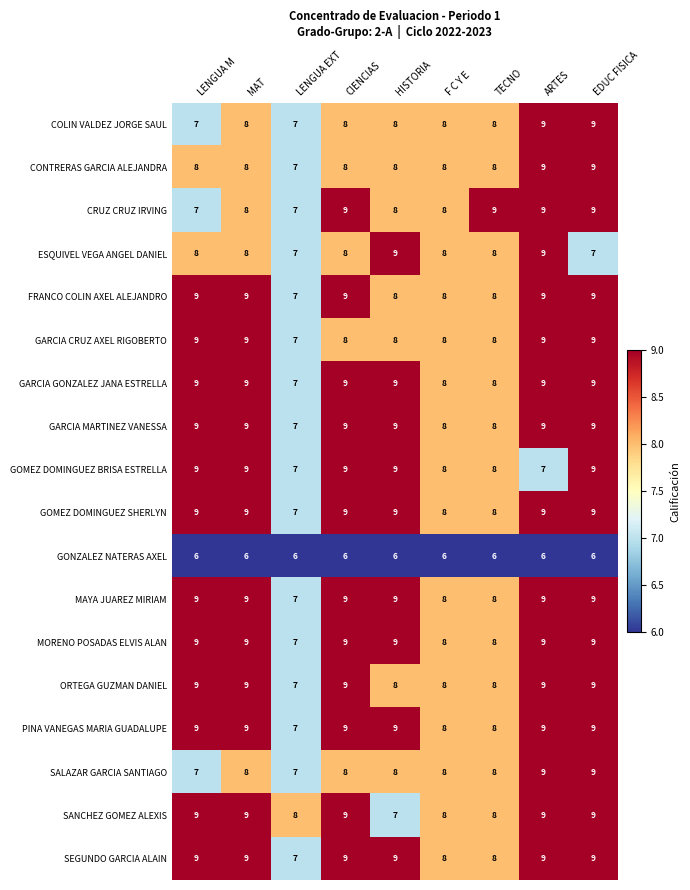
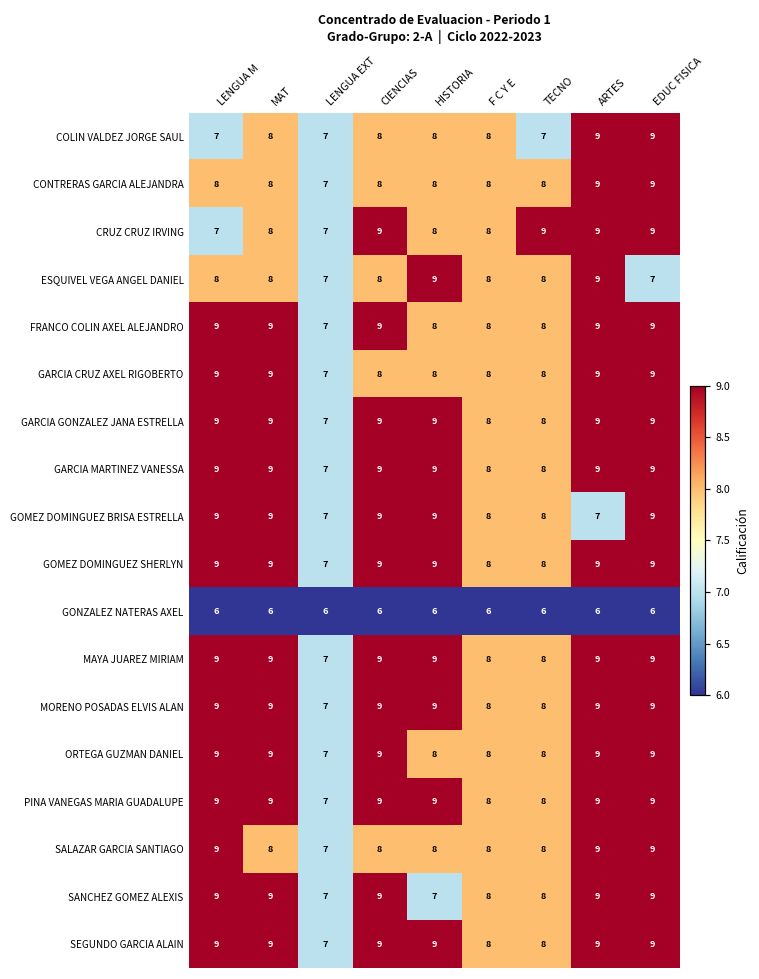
  {
    "COLIN VALDEZ JORGE SAUL": {
      "LENGUA M": 7,
      "MAT": 8,
      "LENGUA EXT": 7,
      "CIENCIAS": 8,
      "HISTORIA": 8,
      "F C Y E": 8,
-     "TECNO": 8,
+     "TECNO": 7,
      "ARTES": 9,
      "EDUC FISICA": 9
    },
    "CONTRERAS GARCIA ALEJANDRA": {
      "LENGUA M": 8,
      "MAT": 8,
      "LENGUA EXT": 7,
      "CIENCIAS": 8,
      "HISTORIA": 8,
      "F C Y E": 8,
      "TECNO": 8,
      "ARTES": 9,
      "EDUC FISICA": 9
    },
    "CRUZ CRUZ IRVING": {
      "LENGUA M": 7,
      "MAT": 8,
      "LENGUA EXT": 7,
      "CIENCIAS": 9,
      "HISTORIA": 8,
      "F C Y E": 8,
      "TECNO": 9,
      "ARTES": 9,
      "EDUC FISICA": 9
    },
    "ESQUIVEL VEGA ANGEL DANIEL": {
      "LENGUA M": 8,
      "MAT": 8,
      "LENGUA EXT": 7,
      "CIENCIAS": 8,
      "HISTORIA": 9,
      "F C Y E": 8,
      "TECNO": 8,
      "ARTES": 9,
      "EDUC FISICA": 7
    },
    "FRANCO COLIN AXEL ALEJANDRO": {
      "LENGUA M": 9,
      "MAT": 9,
      "LENGUA EXT": 7,
      "CIENCIAS": 9,
      "HISTORIA": 8,
      "F C Y E": 8,
      "TECNO": 8,
      "ARTES": 9,
      "EDUC FISICA": 9
    },
    "GARCIA CRUZ AXEL RIGOBERTO": {
      "LENGUA M": 9,
      "MAT": 9,
      "LENGUA EXT": 7,
      "CIENCIAS": 8,
      "HISTORIA": 8,
      "F C Y E": 8,
      "TECNO": 8,
      "ARTES": 9,
      "EDUC FISICA": 9
    },
    "GARCIA GONZALEZ JANA ESTRELLA": {
      "LENGUA M": 9,
      "MAT": 9,
      "LENGUA EXT": 7,
      "CIENCIAS": 9,
      "HISTORIA": 9,
      "F C Y E": 8,
      "TECNO": 8,
      "ARTES": 9,
      "EDUC FISICA": 9
    },
    "GARCIA MARTINEZ VANESSA": {
      "LENGUA M": 9,
      "MAT": 9,
      "LENGUA EXT": 7,
      "CIENCIAS": 9,
      "HISTORIA": 9,
      "F C Y E": 8,
      "TECNO": 8,
      "ARTES": 9,
      "EDUC FISICA": 9
    },
    "GOMEZ DOMINGUEZ BRISA ESTRELLA": {
      "LENGUA M": 9,
      "MAT": 9,
      "LENGUA EXT": 7,
      "CIENCIAS": 9,
      "HISTORIA": 9,
      "F C Y E": 8,
      "TECNO": 8,
      "ARTES": 7,
      "EDUC FISICA": 9
    },
    "GOMEZ DOMINGUEZ SHERLYN": {
      "LENGUA M": 9,
      "MAT": 9,
      "LENGUA EXT": 7,
      "CIENCIAS": 9,
      "HISTORIA": 9,
      "F C Y E": 8,
      "TECNO": 8,
      "ARTES": 9,
      "EDUC FISICA": 9
    },
    "GONZALEZ NATERAS AXEL": {
      "LENGUA M": 6,
      "MAT": 6,
      "LENGUA EXT": 6,
      "CIENCIAS": 6,
      "HISTORIA": 6,
      "F C Y E": 6,
      "TECNO": 6,
      "ARTES": 6,
      "EDUC FISICA": 6
    },
    "MAYA JUAREZ MIRIAM": {
      "LENGUA M": 9,
      "MAT": 9,
      "LENGUA EXT": 7,
      "CIENCIAS": 9,
      "HISTORIA": 9,
      "F C Y E": 8,
      "TECNO": 8,
      "ARTES": 9,
      "EDUC FISICA": 9
    },
    "MORENO POSADAS ELVIS ALAN": {
      "LENGUA M": 9,
      "MAT": 9,
      "LENGUA EXT": 7,
      "CIENCIAS": 9,
      "HISTORIA": 9,
      "F C Y E": 8,
      "TECNO": 8,
      "ARTES": 9,
      "EDUC FISICA": 9
    },
    "ORTEGA GUZMAN DANIEL": {
      "LENGUA M": 9,
      "MAT": 9,
      "LENGUA EXT": 7,
      "CIENCIAS": 9,
      "HISTORIA": 8,
      "F C Y E": 8,
      "TECNO": 8,
      "ARTES": 9,
      "EDUC FISICA": 9
    },
    "PINA VANEGAS MARIA GUADALUPE": {
      "LENGUA M": 9,
      "MAT": 9,
      "LENGUA EXT": 7,
      "CIENCIAS": 9,
      "HISTORIA": 9,
      "F C Y E": 8,
      "TECNO": 8,
      "ARTES": 9,
      "EDUC FISICA": 9
    },
    "SALAZAR GARCIA SANTIAGO": {
-     "LENGUA M": 7,
+     "LENGUA M": 9,
      "MAT": 8,
      "LENGUA EXT": 7,
      "CIENCIAS": 8,
      "HISTORIA": 8,
      "F C Y E": 8,
      "TECNO": 8,
      "ARTES": 9,
      "EDUC FISICA": 9
    },
    "SANCHEZ GOMEZ ALEXIS": {
      "LENGUA M": 9,
      "MAT": 9,
-     "LENGUA EXT": 8,
+     "LENGUA EXT": 7,
      "CIENCIAS": 9,
      "HISTORIA": 7,
      "F C Y E": 8,
      "TECNO": 8,
      "ARTES": 9,
      "EDUC FISICA": 9
    },
    "SEGUNDO GARCIA ALAIN": {
      "LENGUA M": 9,
      "MAT": 9,
      "LENGUA EXT": 7,
      "CIENCIAS": 9,
      "HISTORIA": 9,
      "F C Y E": 8,
      "TECNO": 8,
      "ARTES": 9,
      "EDUC FISICA": 9
    }
  }
